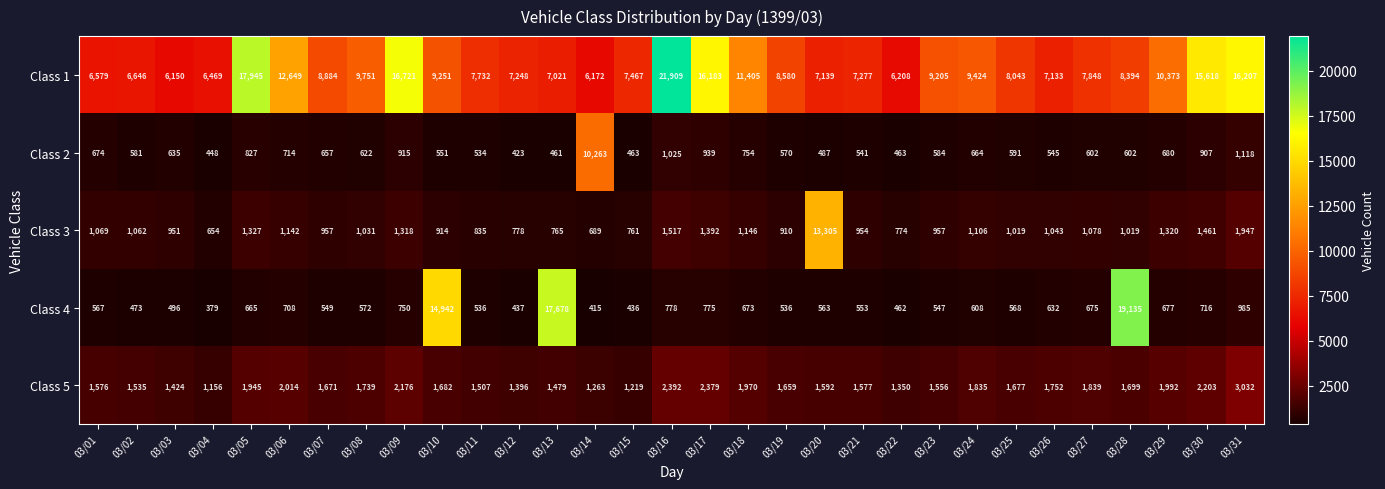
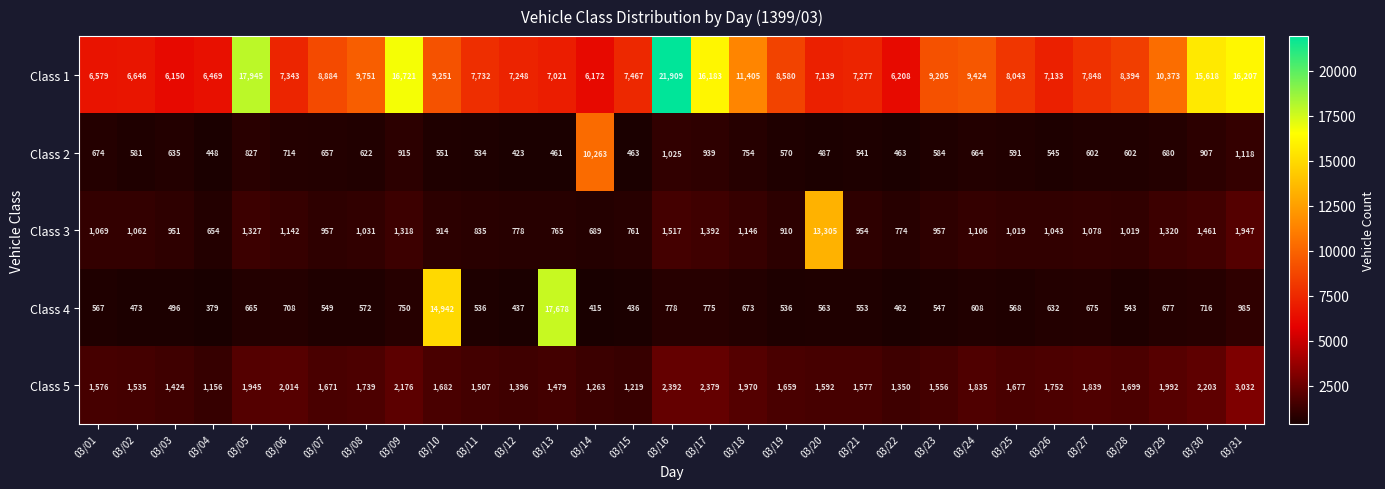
  {
    "Class 1": {
      "03/01": "6,579",
      "03/02": "6,646",
      "03/03": "6,150",
      "03/04": "6,469",
      "03/05": "17,945",
-     "03/06": "12,649",
+     "03/06": "7,343",
      "03/07": "8,884",
      "03/08": "9,751",
      "03/09": "16,721",
      "03/10": "9,251",
      "03/11": "7,732",
      "03/12": "7,248",
      "03/13": "7,021",
      "03/14": "6,172",
      "03/15": "7,467",
      "03/16": "21,909",
      "03/17": "16,183",
      "03/18": "11,405",
      "03/19": "8,580",
      "03/20": "7,139",
      "03/21": "7,277",
      "03/22": "6,208",
      "03/23": "9,205",
      "03/24": "9,424",
      "03/25": "8,043",
      "03/26": "7,133",
      "03/27": "7,848",
      "03/28": "8,394",
      "03/29": "10,373",
      "03/30": "15,618",
      "03/31": "16,207"
    },
    "Class 2": {
      "03/01": "674",
      "03/02": "581",
      "03/03": "635",
      "03/04": "448",
      "03/05": "827",
      "03/06": "714",
      "03/07": "657",
      "03/08": "622",
      "03/09": "915",
      "03/10": "551",
      "03/11": "534",
      "03/12": "423",
      "03/13": "461",
      "03/14": "10,263",
      "03/15": "463",
      "03/16": "1,025",
      "03/17": "939",
      "03/18": "754",
      "03/19": "570",
      "03/20": "487",
      "03/21": "541",
      "03/22": "463",
      "03/23": "584",
      "03/24": "664",
      "03/25": "591",
      "03/26": "545",
      "03/27": "602",
      "03/28": "602",
      "03/29": "680",
      "03/30": "907",
      "03/31": "1,118"
    },
    "Class 3": {
      "03/01": "1,069",
      "03/02": "1,062",
      "03/03": "951",
      "03/04": "654",
      "03/05": "1,327",
      "03/06": "1,142",
      "03/07": "957",
      "03/08": "1,031",
      "03/09": "1,318",
      "03/10": "914",
      "03/11": "835",
      "03/12": "778",
      "03/13": "765",
      "03/14": "689",
      "03/15": "761",
      "03/16": "1,517",
      "03/17": "1,392",
      "03/18": "1,146",
      "03/19": "910",
      "03/20": "13,305",
      "03/21": "954",
      "03/22": "774",
      "03/23": "957",
      "03/24": "1,106",
      "03/25": "1,019",
      "03/26": "1,043",
      "03/27": "1,078",
      "03/28": "1,019",
      "03/29": "1,320",
      "03/30": "1,461",
      "03/31": "1,947"
    },
    "Class 4": {
      "03/01": "567",
      "03/02": "473",
      "03/03": "496",
      "03/04": "379",
      "03/05": "665",
      "03/06": "708",
      "03/07": "549",
      "03/08": "572",
      "03/09": "750",
      "03/10": "14,942",
      "03/11": "536",
      "03/12": "437",
      "03/13": "17,678",
      "03/14": "415",
      "03/15": "436",
      "03/16": "778",
      "03/17": "775",
      "03/18": "673",
      "03/19": "536",
      "03/20": "563",
      "03/21": "553",
      "03/22": "462",
      "03/23": "547",
      "03/24": "608",
      "03/25": "568",
      "03/26": "632",
      "03/27": "675",
-     "03/28": "19,135",
+     "03/28": "543",
      "03/29": "677",
      "03/30": "716",
      "03/31": "985"
    },
    "Class 5": {
      "03/01": "1,576",
      "03/02": "1,535",
      "03/03": "1,424",
      "03/04": "1,156",
      "03/05": "1,945",
      "03/06": "2,014",
      "03/07": "1,671",
      "03/08": "1,739",
      "03/09": "2,176",
      "03/10": "1,682",
      "03/11": "1,507",
      "03/12": "1,396",
      "03/13": "1,479",
      "03/14": "1,263",
      "03/15": "1,219",
      "03/16": "2,392",
      "03/17": "2,379",
      "03/18": "1,970",
      "03/19": "1,659",
      "03/20": "1,592",
      "03/21": "1,577",
      "03/22": "1,350",
      "03/23": "1,556",
      "03/24": "1,835",
      "03/25": "1,677",
      "03/26": "1,752",
      "03/27": "1,839",
      "03/28": "1,699",
      "03/29": "1,992",
      "03/30": "2,203",
      "03/31": "3,032"
    }
  }
